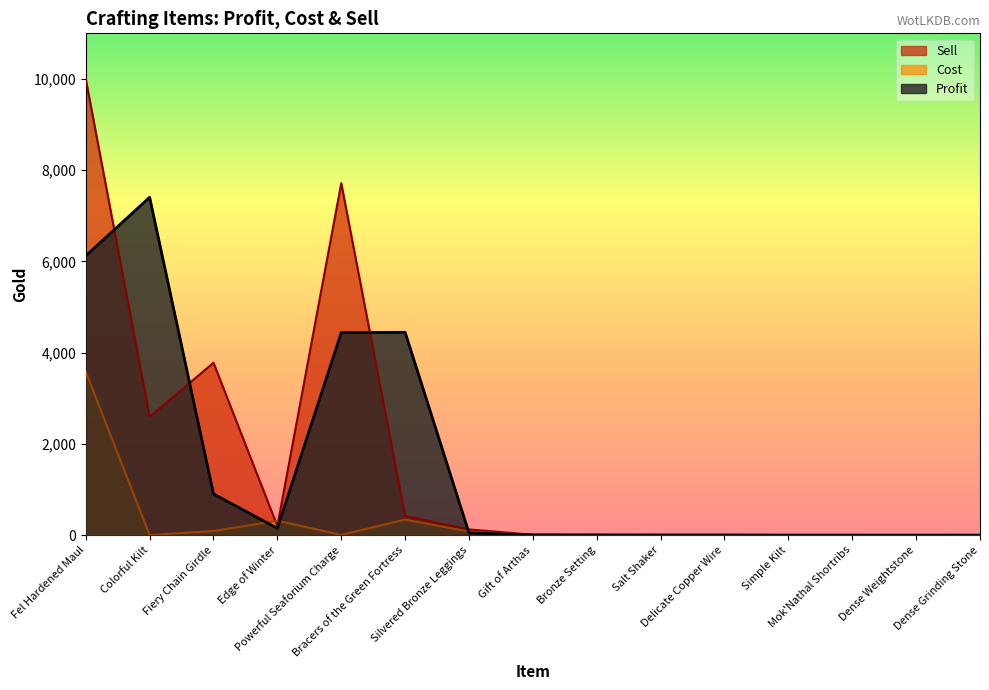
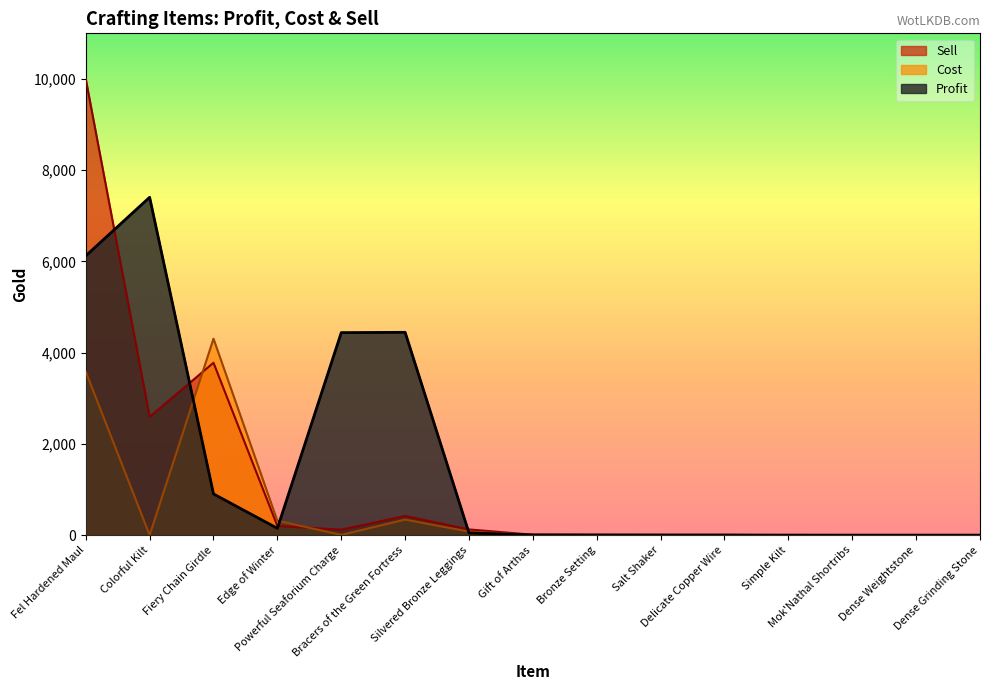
  {
    "Sell": {
      "Fel Hardened Maul": "10,000",
      "Colorful Kilt": "2,600",
      "Fiery Chain Girdle": "3,800",
-     "Powerful Seaforium Charge": "7,700",
+     "Powerful Seaforium Charge": "100",
      "Bracers of the Green Fortress": "400"
    },
    "Cost": {
      "Fel Hardened Maul": "3,600",
      "Colorful Kilt": "0",
-     "Fiery Chain Girdle": "100",
+     "Fiery Chain Girdle": "4,300",
      "Edge of Winter": "300",
      "Powerful Seaforium Charge": "0",
      "Bracers of the Green Fortress": "300"
    },
    "Profit": {
      "Fel Hardened Maul": "6,100",
      "Colorful Kilt": "7,400",
      "Fiery Chain Girdle": "900",
      "Powerful Seaforium Charge": "4,400",
      "Bracers of the Green Fortress": "4,400"
    }
  }
